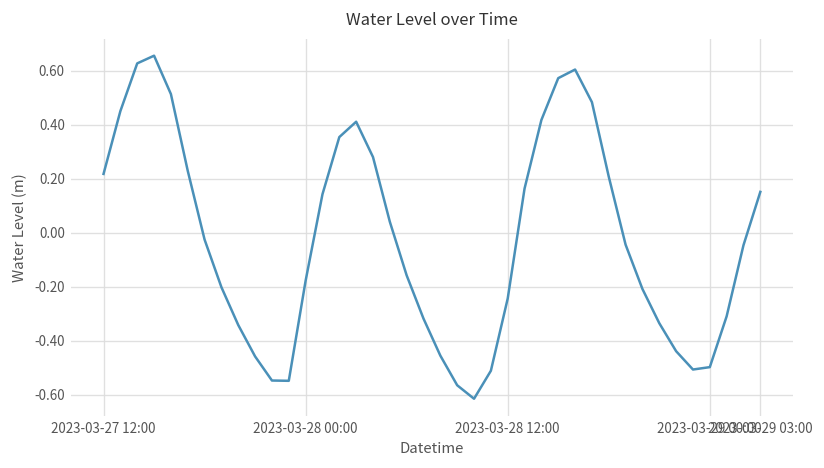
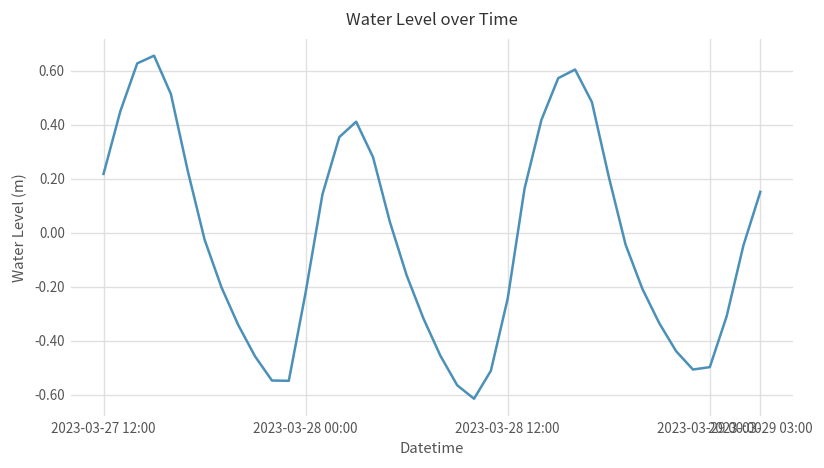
  {
    "2023-03-27 12:00": 0.22,
-   "2023-03-28 00:00": -0.18,
+   "2023-03-28 00:00": -0.22,
    "2023-03-28 12:00": -0.24
  }
